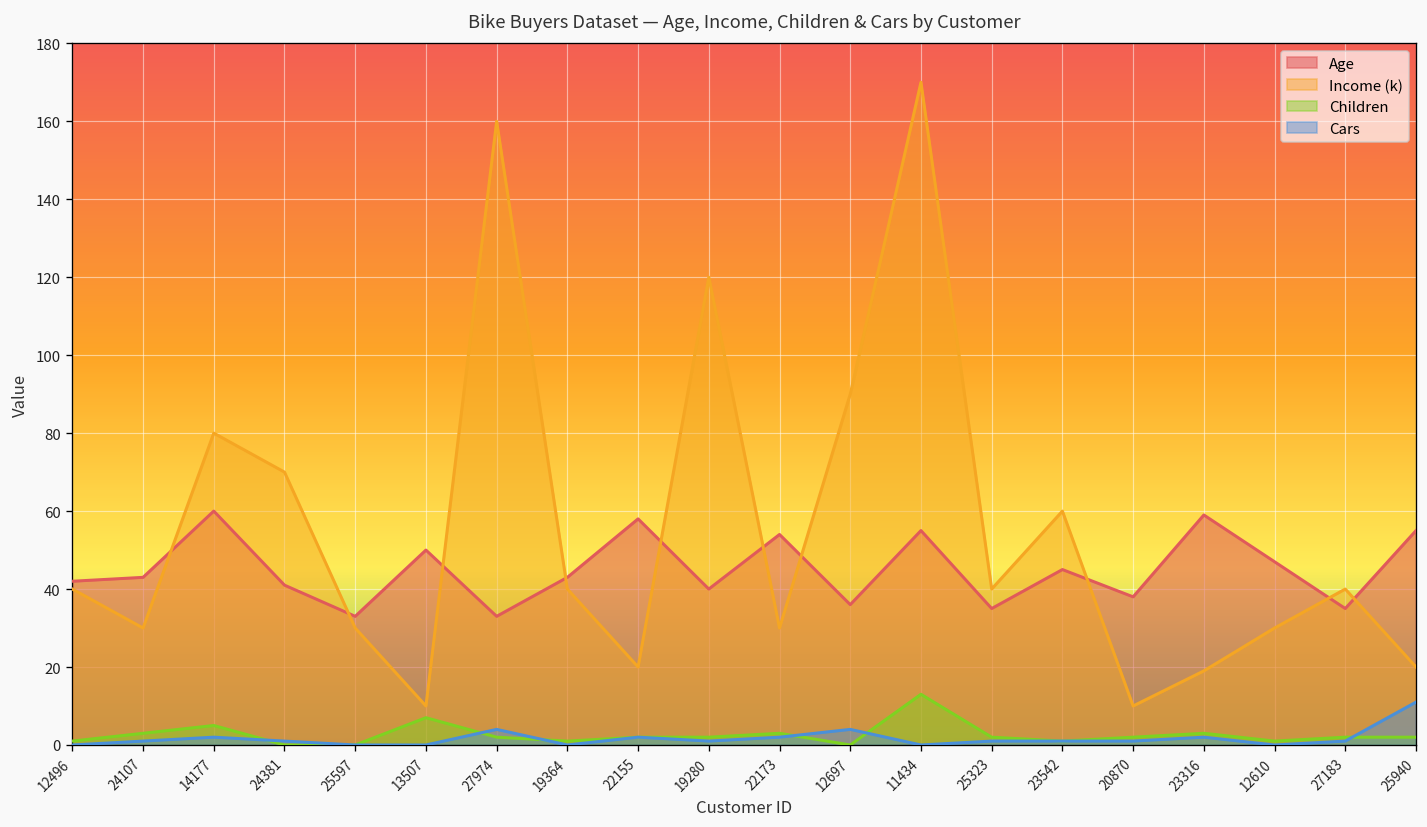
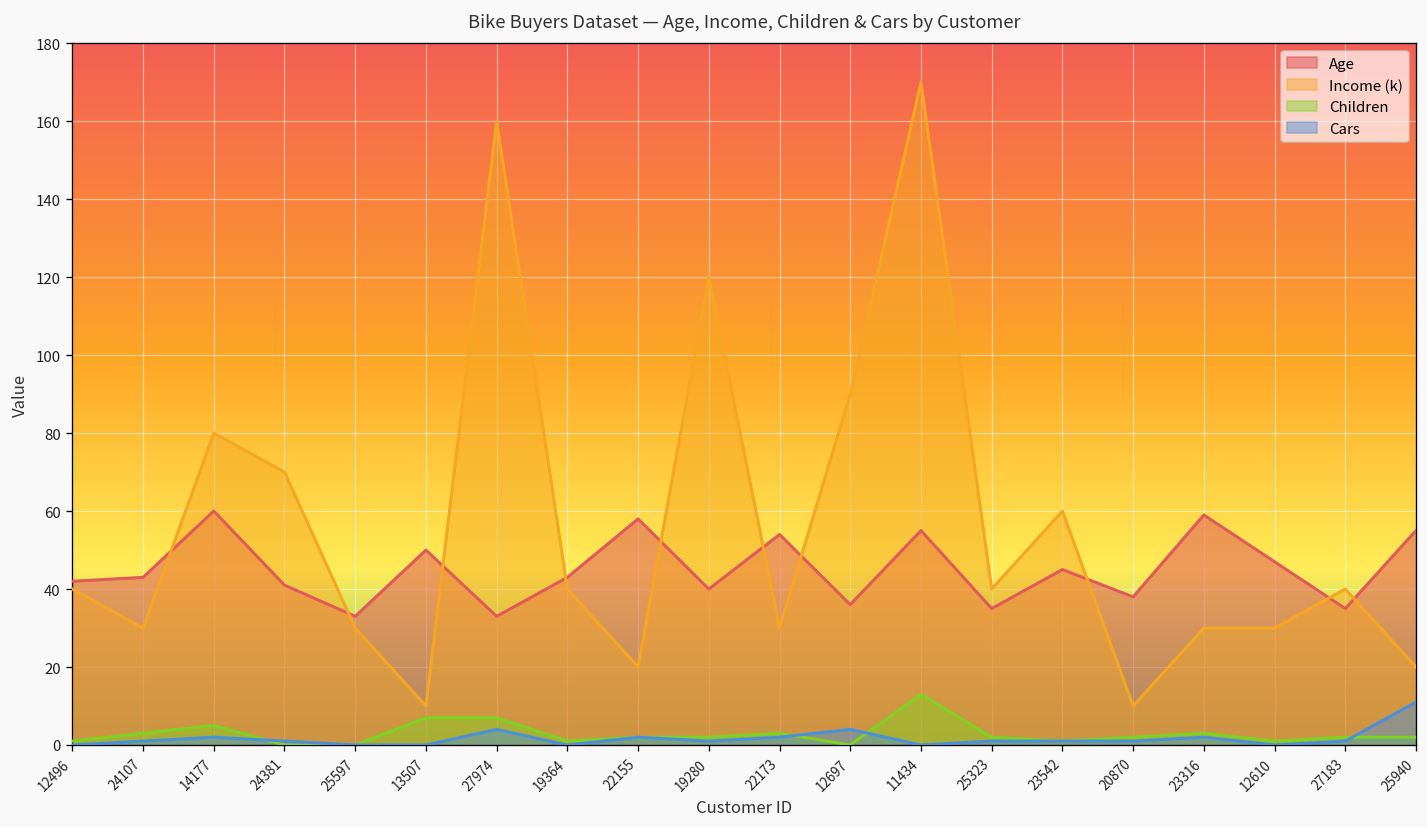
  {
    "Age": {
      "12496": 42,
      "24107": 43,
      "14177": 60,
      "24381": 41,
      "25597": 33,
      "13507": 50,
      "27974": 33,
      "19364": 43,
      "22155": 58,
      "19280": 40,
      "22173": 54,
      "12697": 36,
      "11434": 55,
      "25323": 35,
      "23542": 45,
      "20870": 38,
      "23316": 59,
      "12610": 47,
      "27183": 35,
      "25940": 55
    },
    "Income (k)": {
      "12496": 40,
      "24107": 30,
      "14177": 80,
      "24381": 70,
      "25597": 30,
      "13507": 10,
      "27974": 160,
      "19364": 40,
      "22155": 20,
      "19280": 120,
      "22173": 30,
      "12697": 90,
      "11434": 170,
      "25323": 40,
      "23542": 60,
      "20870": 10,
-     "23316": 19,
+     "23316": 30,
      "12610": 30,
      "27183": 40,
      "25940": 20
    },
    "Children": {
      "12496": 1,
      "24107": 3,
      "14177": 5,
      "24381": 0,
      "13507": 7,
-     "27974": 2,
+     "27974": 7,
      "19364": 1,
      "19280": 2,
      "22173": 3,
      "12697": 0,
      "11434": 13,
      "25323": 2,
      "20870": 2,
      "23316": 3,
      "12610": 1,
      "27183": 2,
      "25940": 2
    },
    "Cars": {
      "12496": 0,
      "24107": 1,
      "14177": 2,
      "24381": 1,
      "13507": 0,
      "27974": 4,
      "19364": 0,
      "19280": 1,
      "22173": 2,
      "12697": 4,
      "11434": 0,
      "25323": 1,
      "20870": 1,
      "23316": 2,
      "12610": 0,
      "27183": 1,
      "25940": 11
    }
  }
